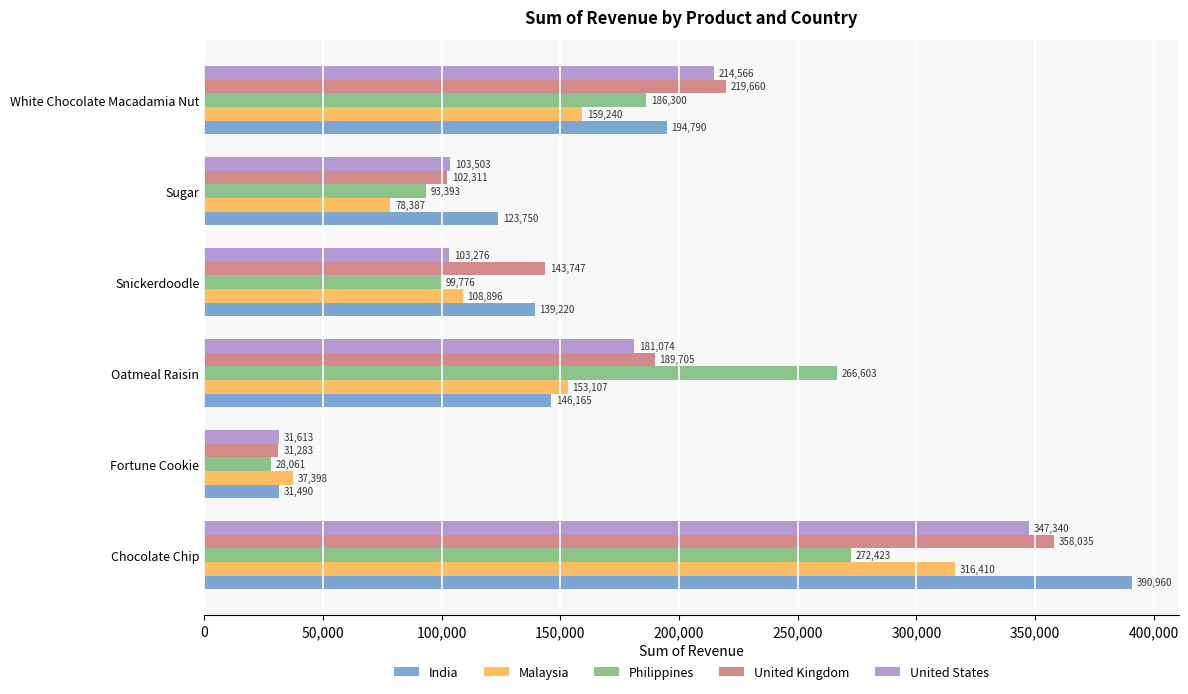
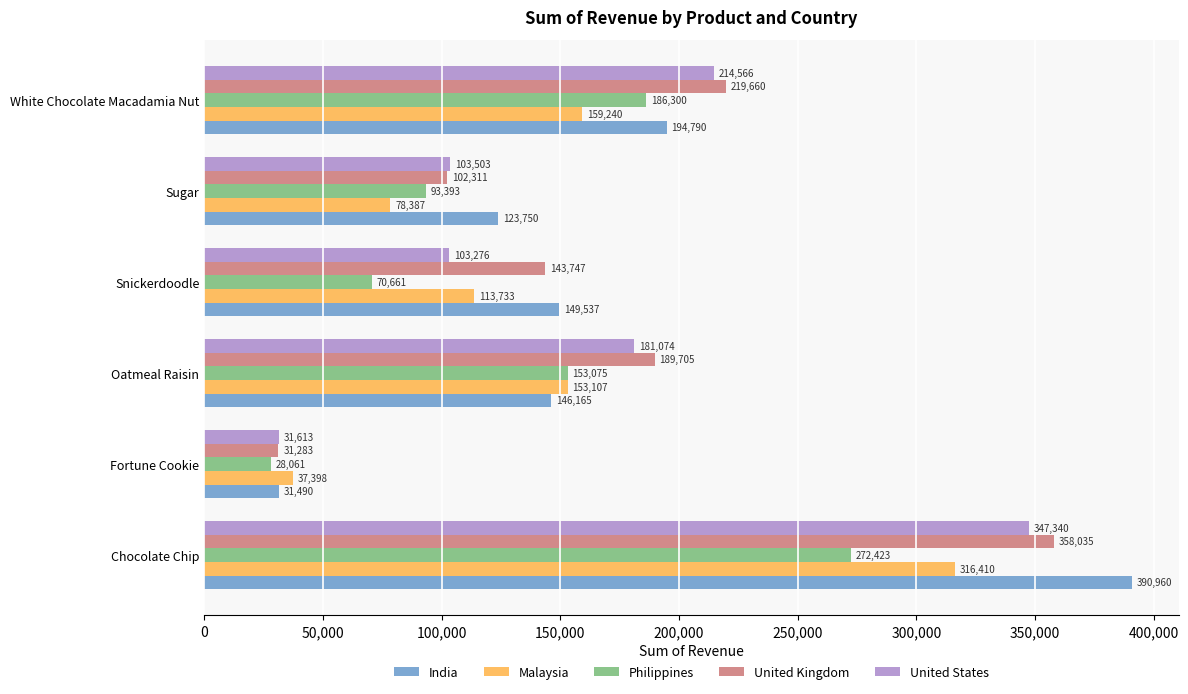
  {
    "India": {
      "White Chocolate Macadamia Nut": "194,790",
      "Sugar": "123,750",
-     "Snickerdoodle": "139,220",
+     "Snickerdoodle": "149,537",
      "Oatmeal Raisin": "146,165",
      "Fortune Cookie": "31,490",
      "Chocolate Chip": "390,960"
    },
    "Malaysia": {
      "White Chocolate Macadamia Nut": "159,240",
      "Sugar": "78,387",
-     "Snickerdoodle": "108,896",
+     "Snickerdoodle": "113,733",
      "Oatmeal Raisin": "153,107",
      "Fortune Cookie": "37,398",
      "Chocolate Chip": "316,410"
    },
    "Philippines": {
      "White Chocolate Macadamia Nut": "186,300",
      "Sugar": "93,393",
-     "Snickerdoodle": "99,776",
-     "Oatmeal Raisin": "266,603",
+     "Snickerdoodle": "70,661",
+     "Oatmeal Raisin": "153,075",
      "Fortune Cookie": "28,061",
      "Chocolate Chip": "272,423"
    },
    "United Kingdom": {
      "White Chocolate Macadamia Nut": "219,660",
      "Sugar": "102,311",
      "Snickerdoodle": "143,747",
      "Oatmeal Raisin": "189,705",
      "Fortune Cookie": "31,283",
      "Chocolate Chip": "358,035"
    },
    "United States": {
      "White Chocolate Macadamia Nut": "214,566",
      "Sugar": "103,503",
      "Snickerdoodle": "103,276",
      "Oatmeal Raisin": "181,074",
      "Fortune Cookie": "31,613",
      "Chocolate Chip": "347,340"
    }
  }
